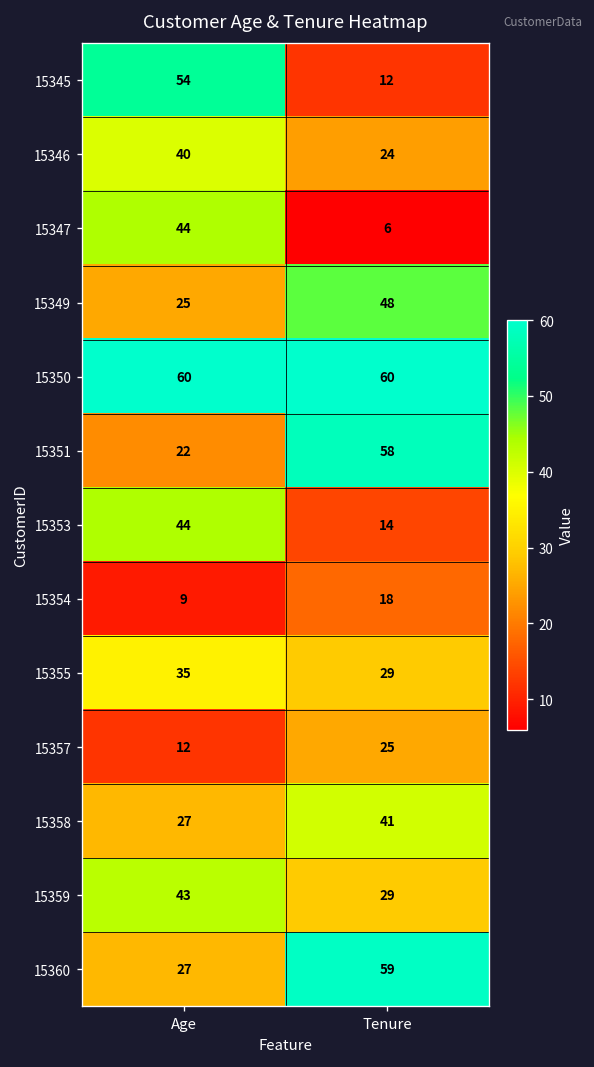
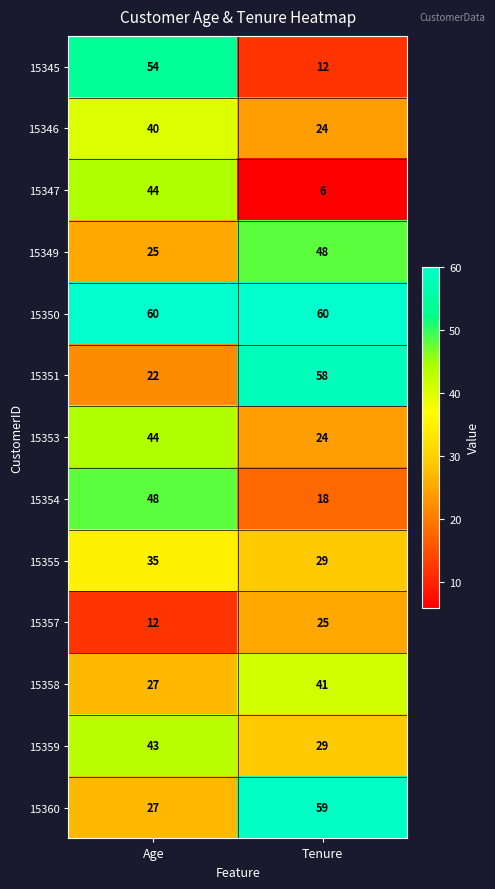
  {
    "15345": {
      "Age": 54,
      "Tenure": 12
    },
    "15346": {
      "Age": 40,
      "Tenure": 24
    },
    "15347": {
      "Age": 44,
      "Tenure": 6
    },
    "15349": {
      "Age": 25,
      "Tenure": 48
    },
    "15350": {
      "Age": 60,
      "Tenure": 60
    },
    "15351": {
      "Age": 22,
      "Tenure": 58
    },
    "15353": {
      "Age": 44,
-     "Tenure": 14
+     "Tenure": 24
    },
    "15354": {
-     "Age": 9,
+     "Age": 48,
      "Tenure": 18
    },
    "15355": {
      "Age": 35,
      "Tenure": 29
    },
    "15357": {
      "Age": 12,
      "Tenure": 25
    },
    "15358": {
      "Age": 27,
      "Tenure": 41
    },
    "15359": {
      "Age": 43,
      "Tenure": 29
    },
    "15360": {
      "Age": 27,
      "Tenure": 59
    }
  }
